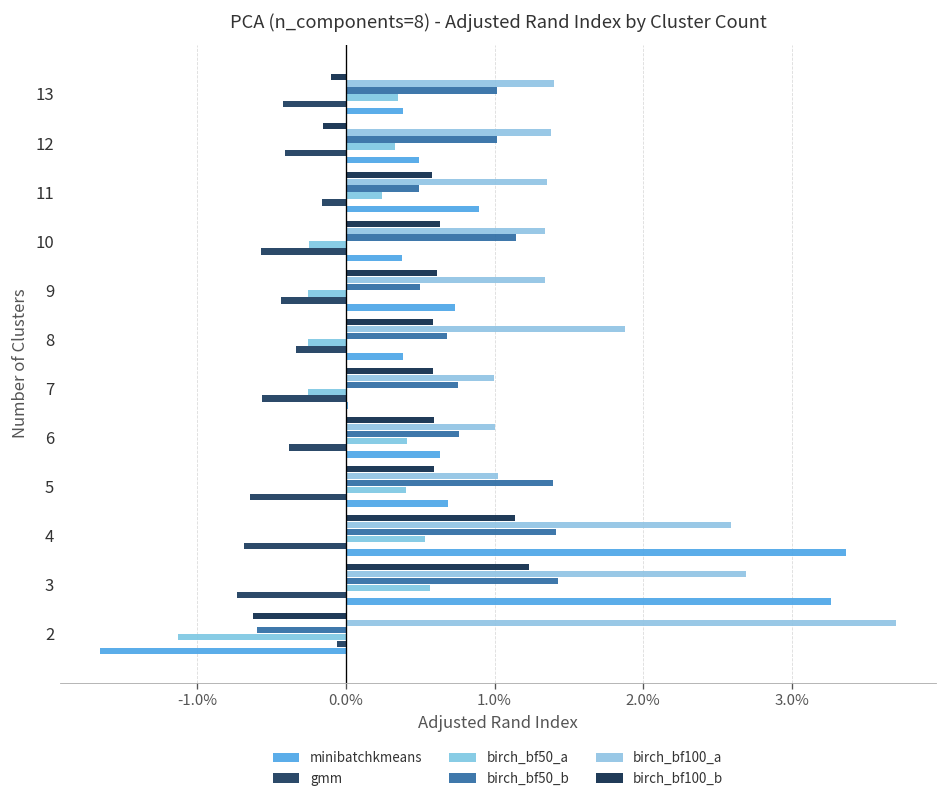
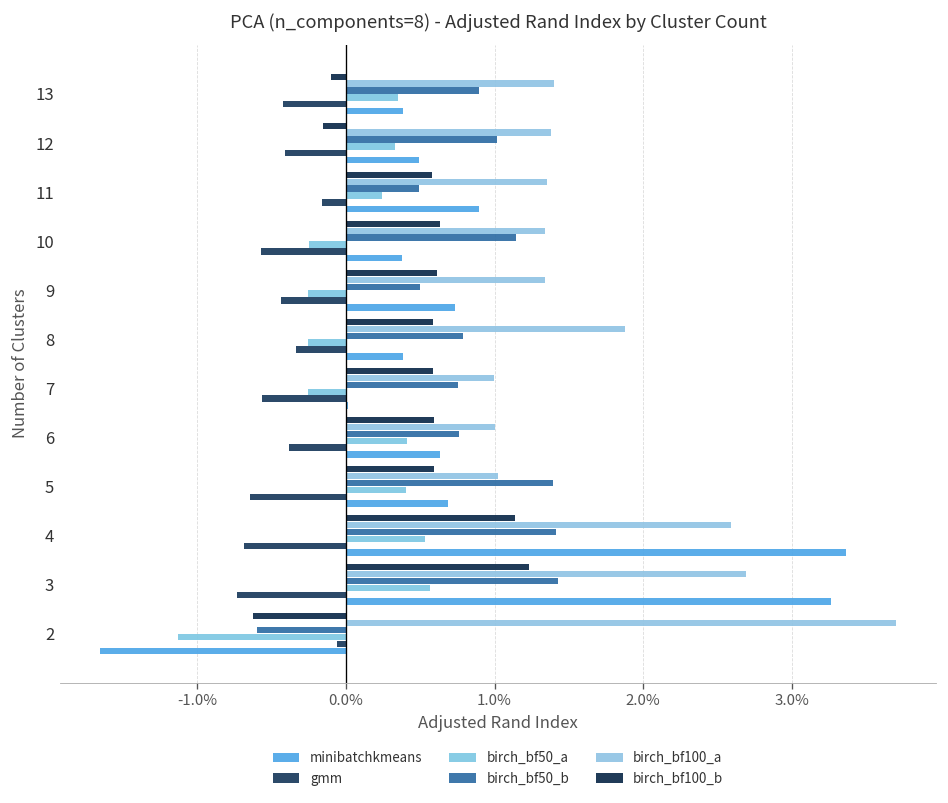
  {
    "birch_bf50_b": {
-     "13": "1.02%",
+     "13": "0.89%",
      "12": "1.02%",
      "11": "0.49%",
      "10": "1.14%",
      "9": "0.50%",
-     "8": "0.68%",
+     "8": "0.79%",
      "7": "0.76%",
      "6": "0.76%",
      "5": "1.39%",
      "4": "1.42%",
      "3": "1.43%",
      "2": "-0.60%"
    }
  }
